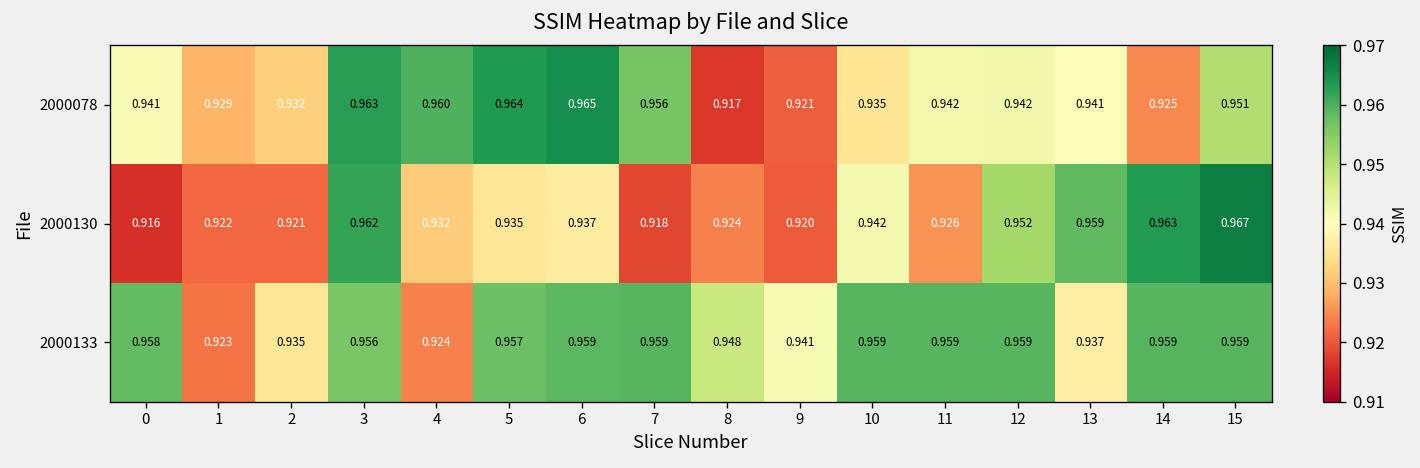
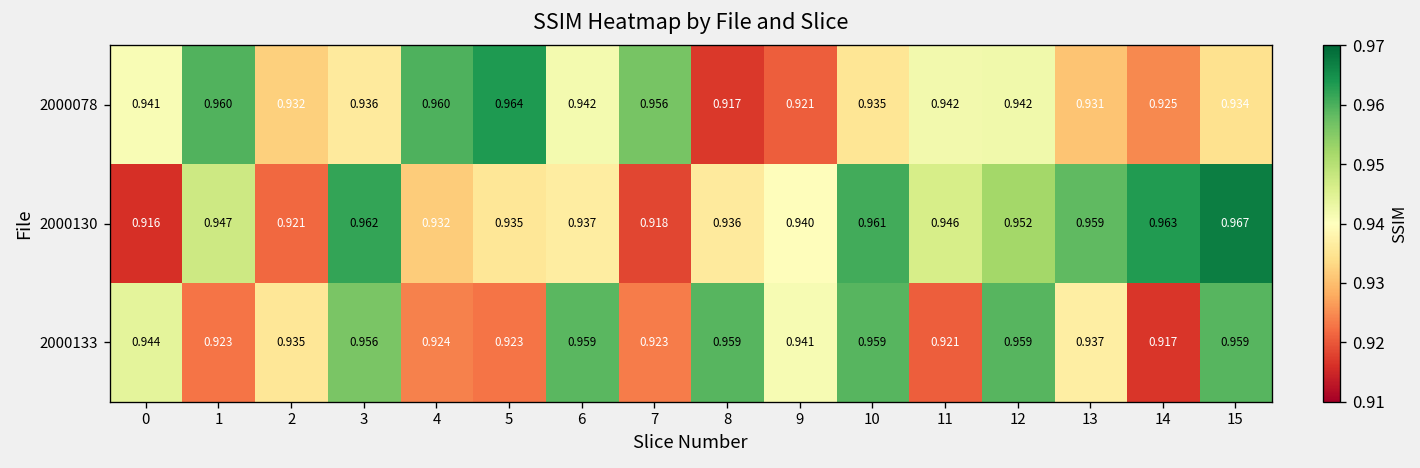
  {
    "2000078": {
      "0": 0.941,
-     "1": 0.929,
+     "1": 0.960,
      "2": 0.932,
-     "3": 0.963,
+     "3": 0.936,
      "4": 0.960,
      "5": 0.964,
-     "6": 0.965,
+     "6": 0.942,
      "7": 0.956,
      "8": 0.917,
      "9": 0.921,
      "10": 0.935,
      "11": 0.942,
      "12": 0.942,
-     "13": 0.941,
+     "13": 0.931,
      "14": 0.925,
-     "15": 0.951
+     "15": 0.934
    },
    "2000130": {
      "0": 0.916,
-     "1": 0.922,
+     "1": 0.947,
      "2": 0.921,
      "3": 0.962,
      "4": 0.932,
      "5": 0.935,
      "6": 0.937,
      "7": 0.918,
-     "8": 0.924,
-     "9": 0.920,
-     "10": 0.942,
-     "11": 0.926,
+     "8": 0.936,
+     "9": 0.940,
+     "10": 0.961,
+     "11": 0.946,
      "12": 0.952,
      "13": 0.959,
      "14": 0.963,
      "15": 0.967
    },
    "2000133": {
-     "0": 0.958,
+     "0": 0.944,
      "1": 0.923,
      "2": 0.935,
      "3": 0.956,
      "4": 0.924,
-     "5": 0.957,
+     "5": 0.923,
      "6": 0.959,
-     "7": 0.959,
-     "8": 0.948,
+     "7": 0.923,
+     "8": 0.959,
      "9": 0.941,
      "10": 0.959,
-     "11": 0.959,
+     "11": 0.921,
      "12": 0.959,
      "13": 0.937,
-     "14": 0.959,
+     "14": 0.917,
      "15": 0.959
    }
  }
